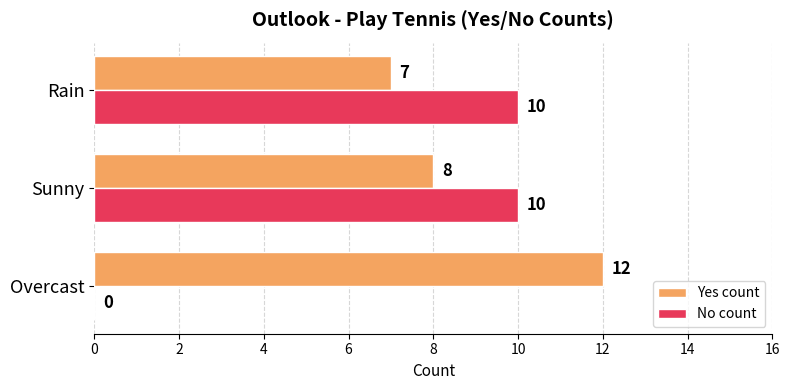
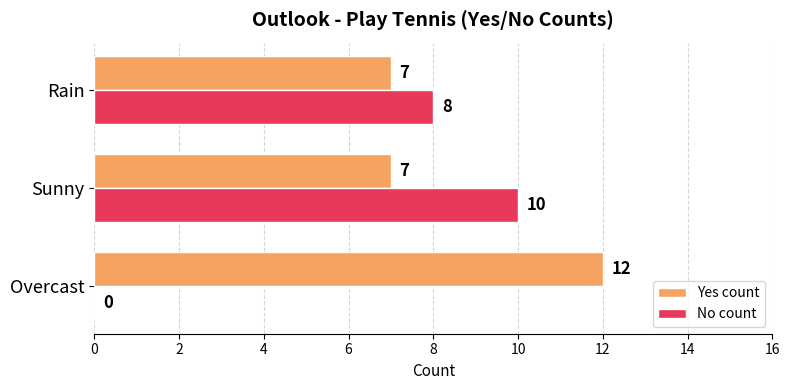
  {
    "Yes count": {
      "Rain": 7,
-     "Sunny": 8,
+     "Sunny": 7,
      "Overcast": 12
    },
    "No count": {
-     "Rain": 10,
+     "Rain": 8,
      "Sunny": 10,
      "Overcast": 0
    }
  }
